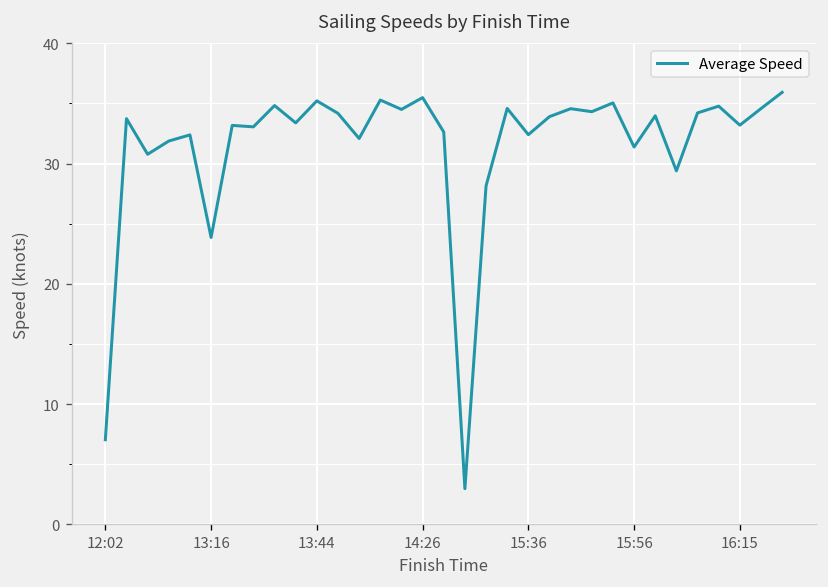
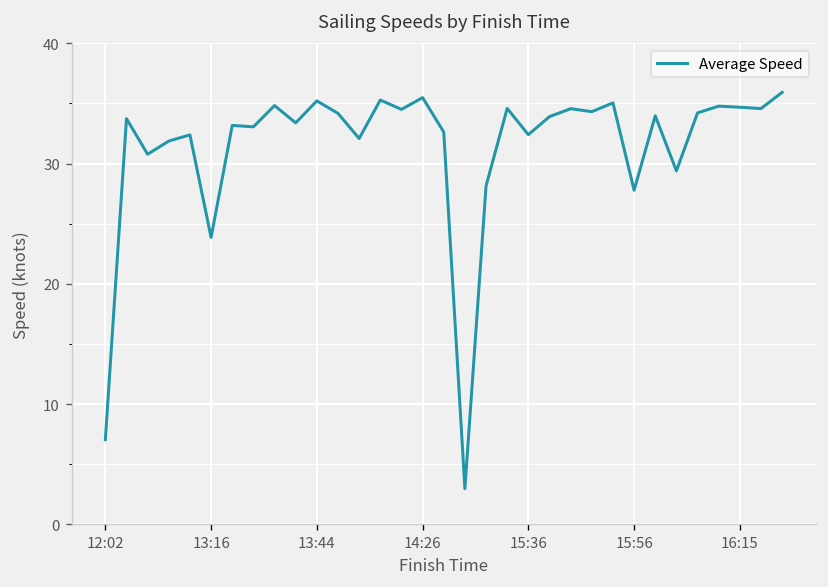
  {
    "12:02": 7.0,
    "13:16": 23.9,
    "13:44": 35.2,
    "14:26": 35.5,
    "15:36": 32.4,
-   "15:56": 31.4,
-   "16:15": 33.2
+   "15:56": 27.8,
+   "16:15": 34.7
  }
